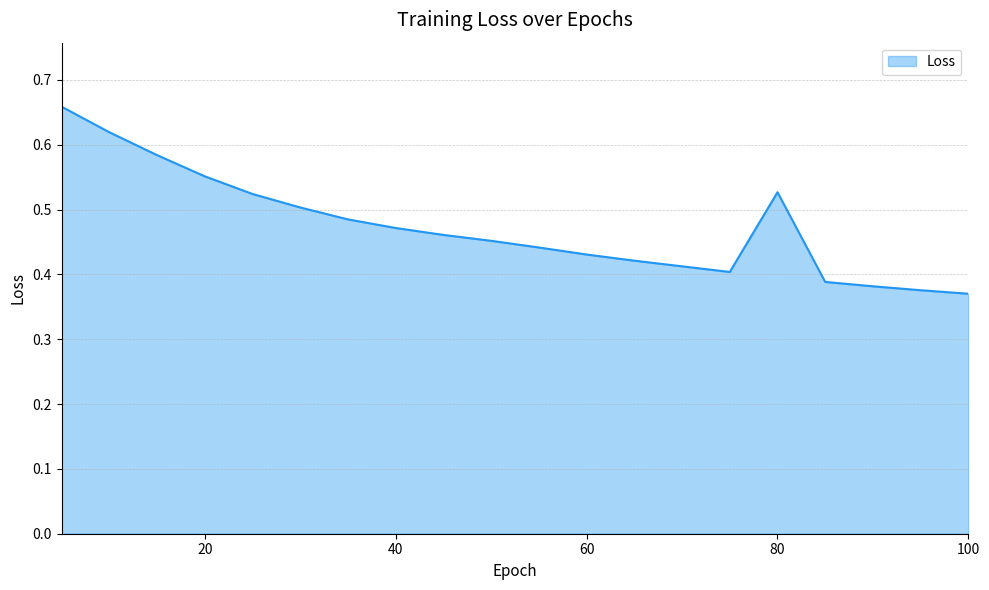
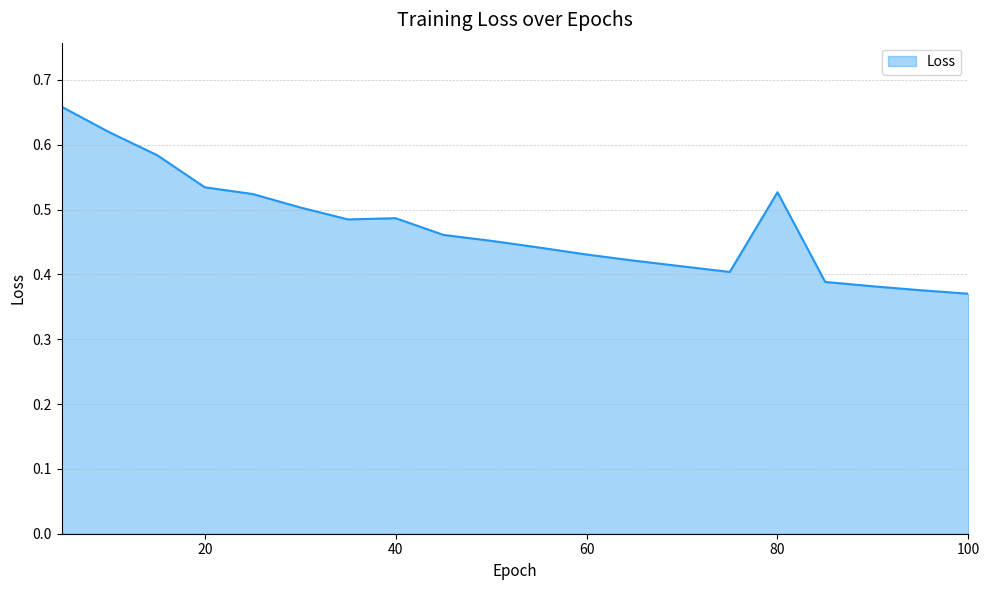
  {
-   "20": 0.55,
-   "40": 0.47,
+   "20": 0.53,
+   "40": 0.49,
    "60": 0.43,
    "80": 0.53,
    "100": 0.37
  }
